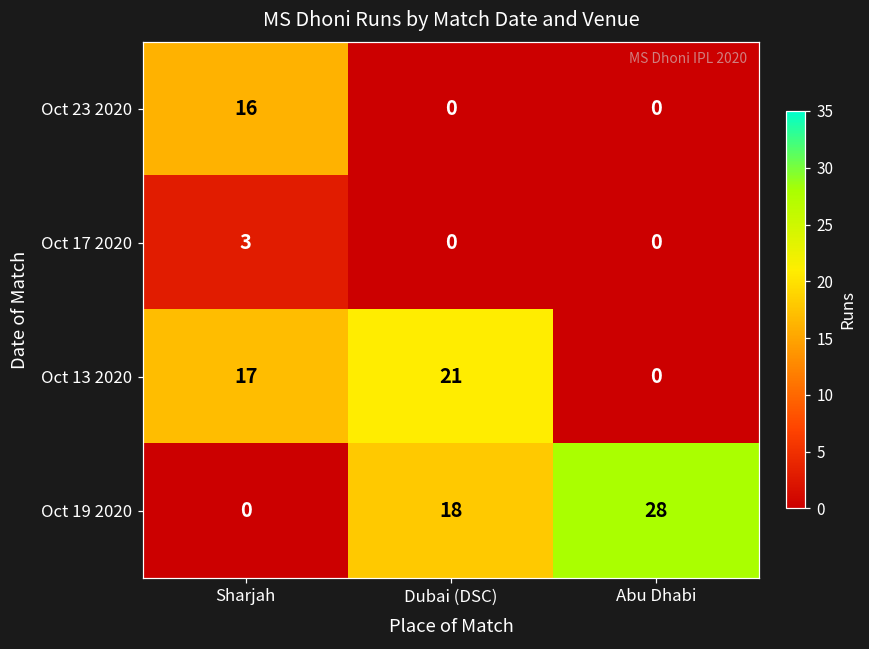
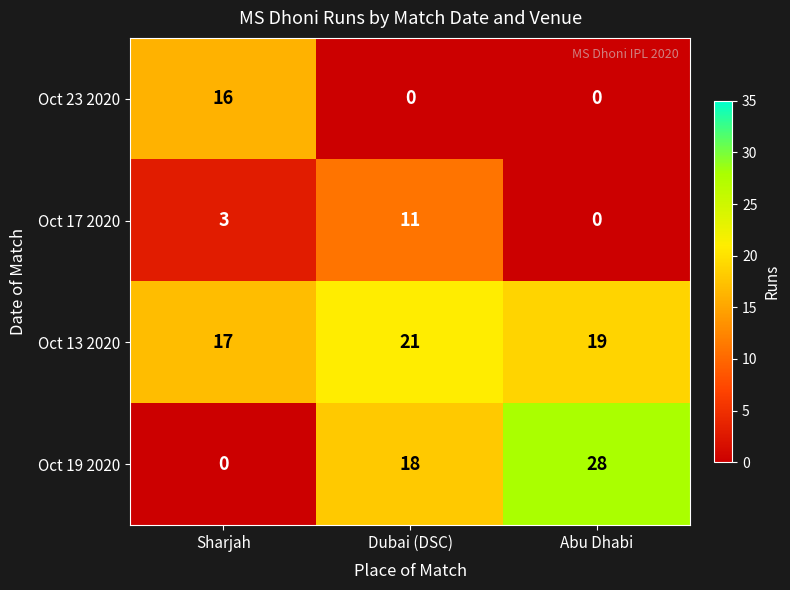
  {
    "Oct 23 2020": {
      "Sharjah": 16,
      "Dubai (DSC)": 0
    },
    "Oct 17 2020": {
      "Sharjah": 3,
-     "Dubai (DSC)": 0,
+     "Dubai (DSC)": 11,
      "Abu Dhabi": 0
    },
    "Oct 13 2020": {
      "Sharjah": 17,
      "Dubai (DSC)": 21,
-     "Abu Dhabi": 0
+     "Abu Dhabi": 19
    },
    "Oct 19 2020": {
      "Sharjah": 0,
      "Dubai (DSC)": 18,
      "Abu Dhabi": 28
    }
  }
